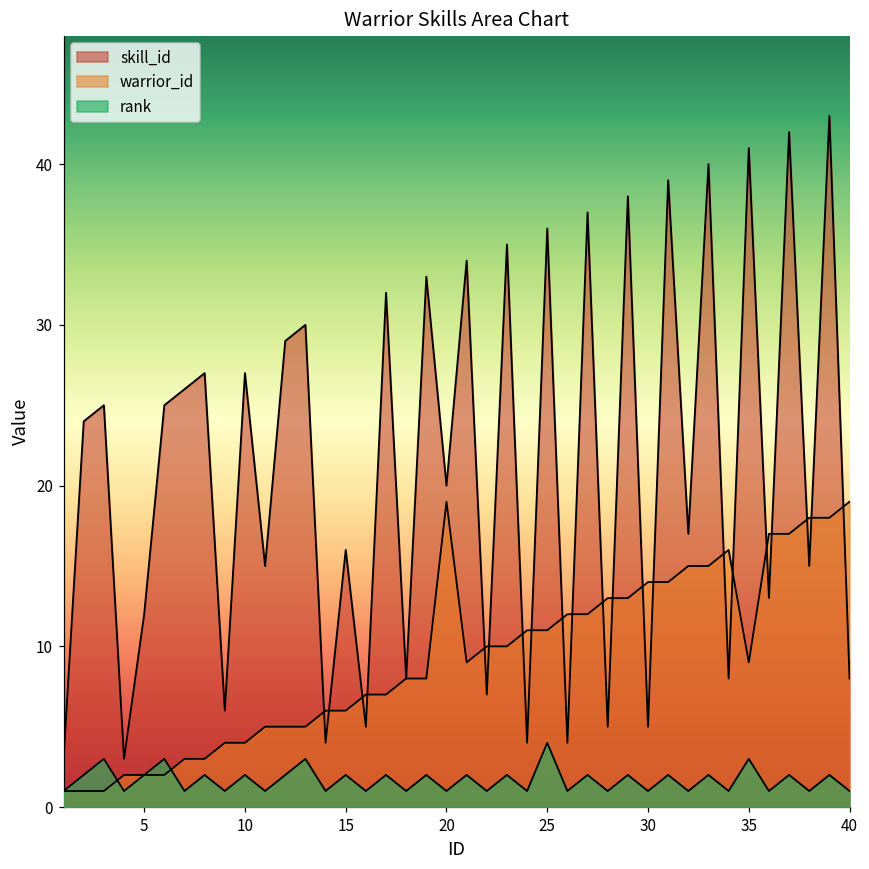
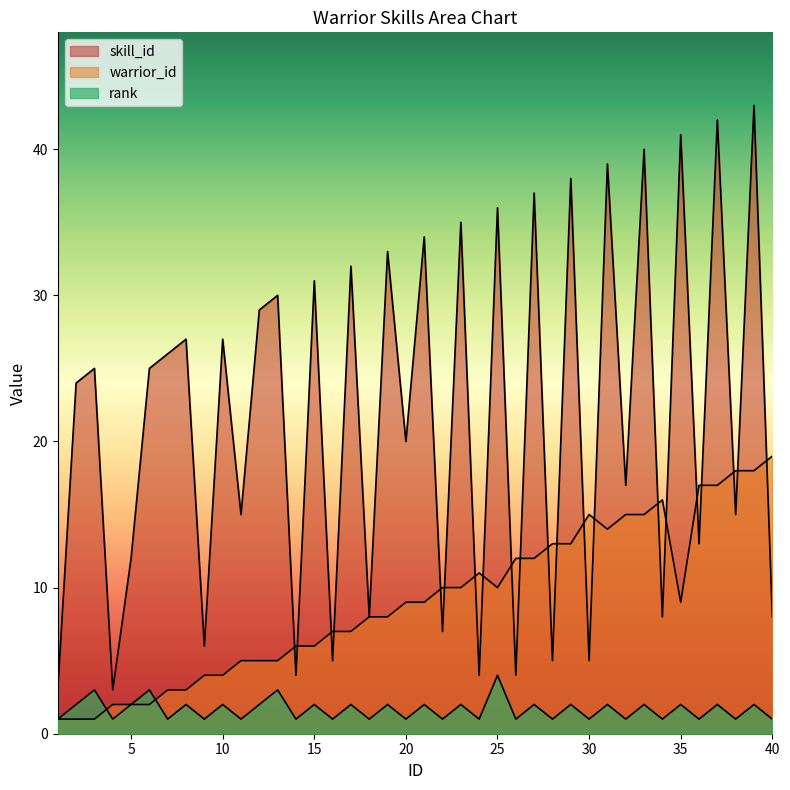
  {
    "skill_id": {
      "5": 12,
      "10": 27,
-     "15": 16,
+     "15": 31,
      "20": 20,
      "25": 36,
      "30": 5,
      "35": 41,
      "40": 8
    },
    "warrior_id": {
      "10": 4,
      "15": 6,
-     "20": 19,
-     "25": 11,
-     "30": 14,
+     "20": 9,
+     "25": 10,
+     "30": 15,
      "35": 9,
      "40": 19
    },
    "rank": {
      "10": 2,
      "15": 2,
      "20": 1,
      "25": 4,
      "30": 1,
-     "35": 3,
+     "35": 2,
      "40": 1
    }
  }
